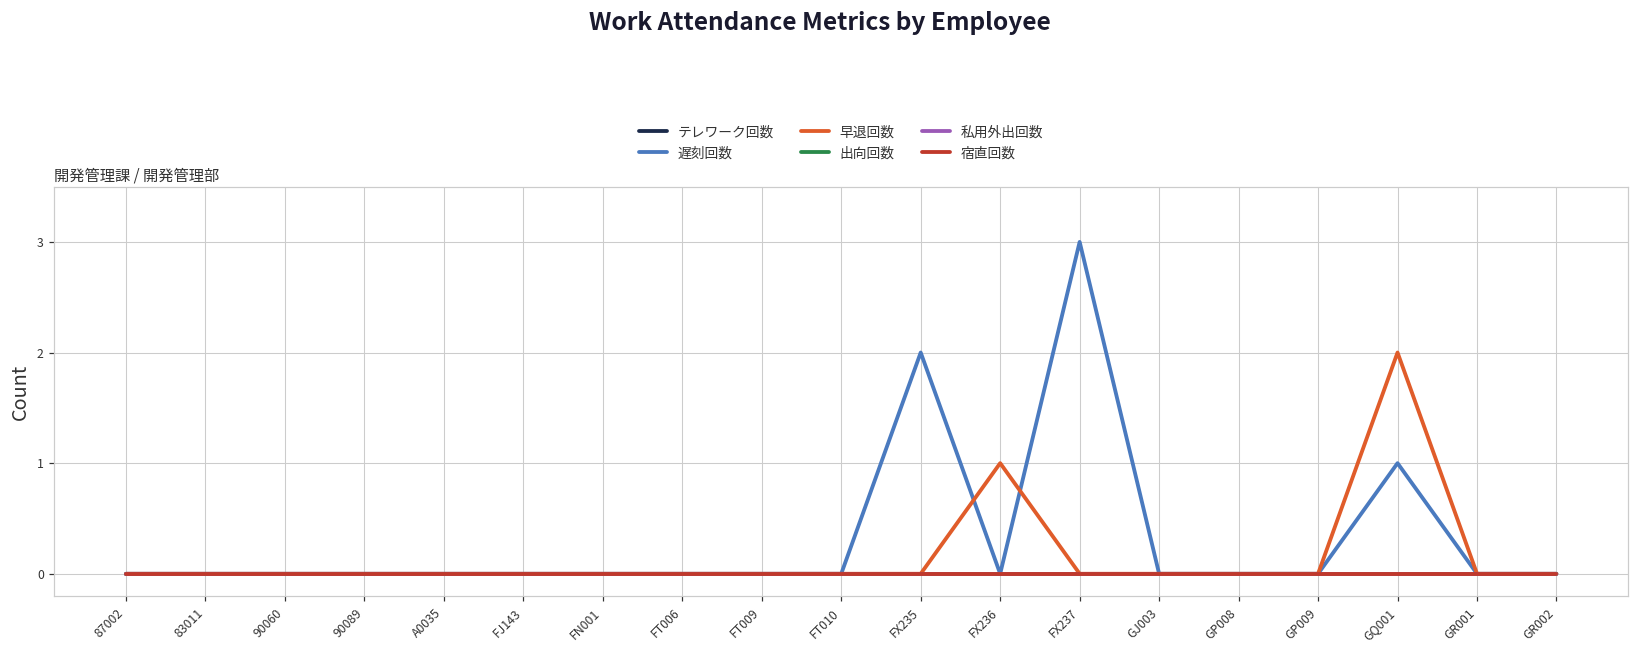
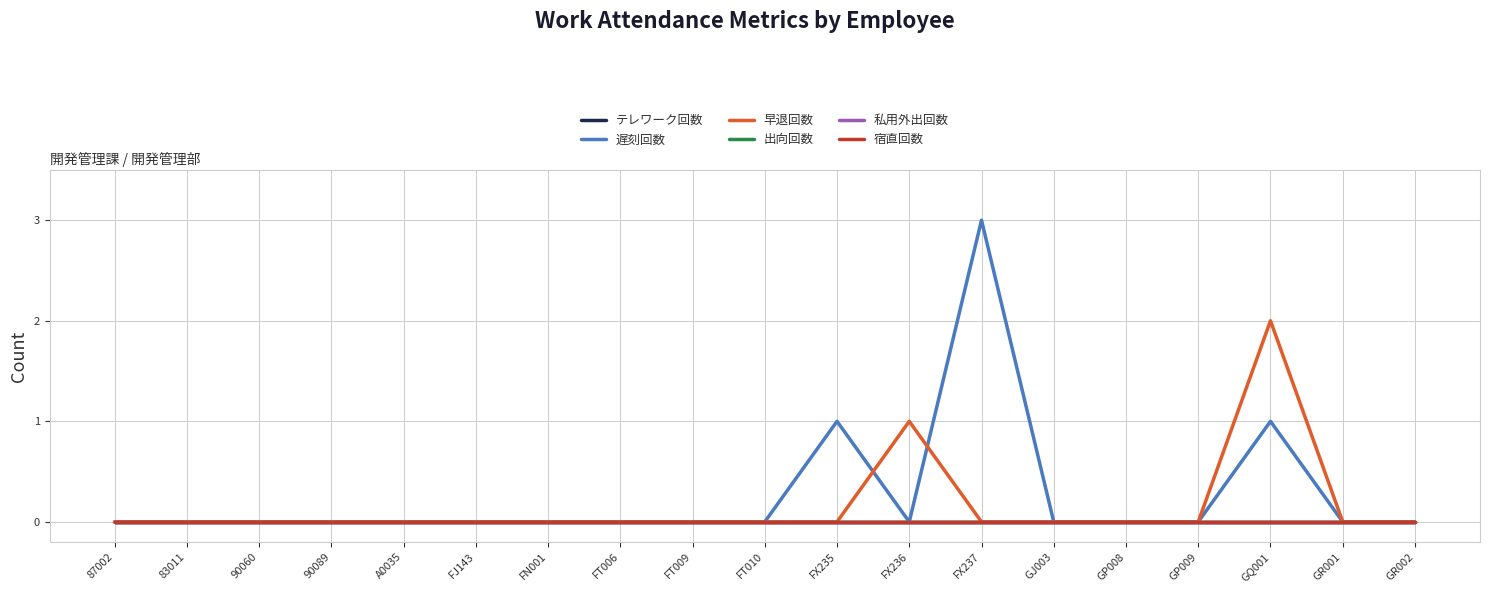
  {
    "遅刻回数": {
-     "FX235": 2,
+     "FX235": 1,
      "FX237": 3,
      "GQ001": 1
    }
  }
